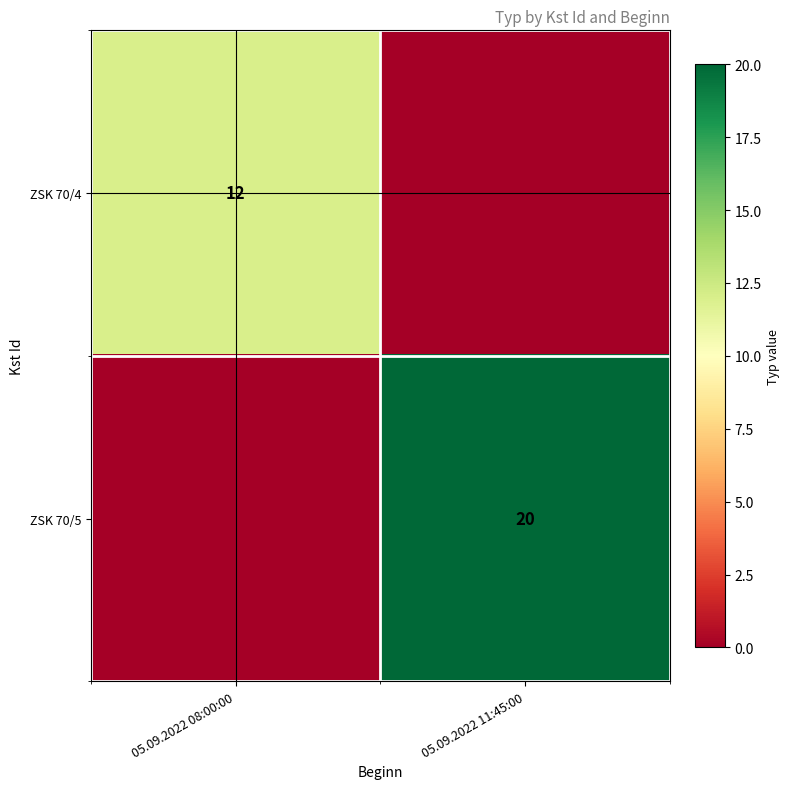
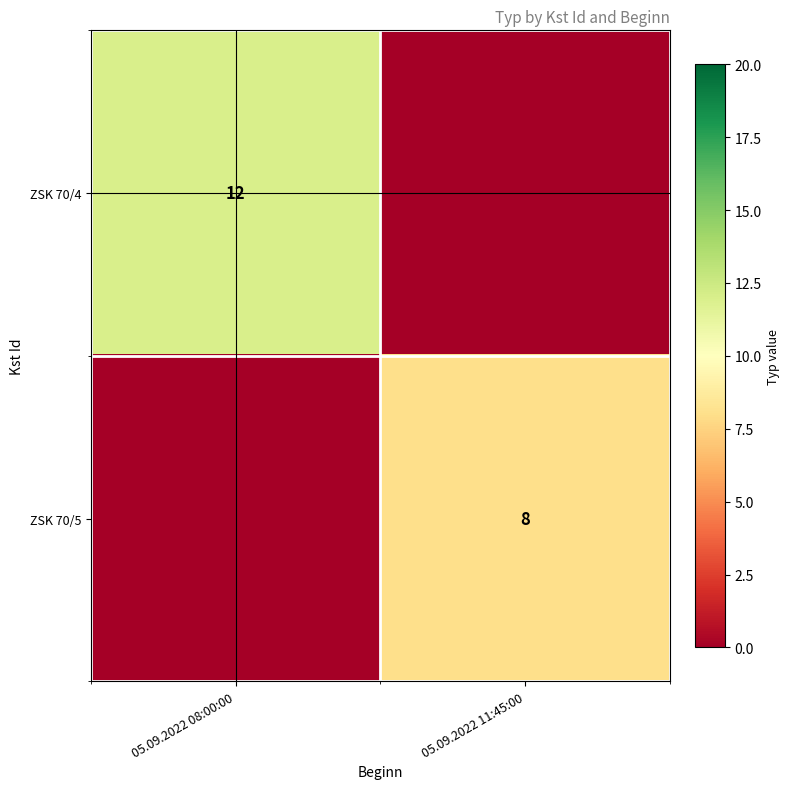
  {
    "ZSK 70/4": {
      "05.09.2022 08:00:00": 12
    },
    "ZSK 70/5": {
-     "05.09.2022 11:45:00": 20
+     "05.09.2022 11:45:00": 8
    }
  }
